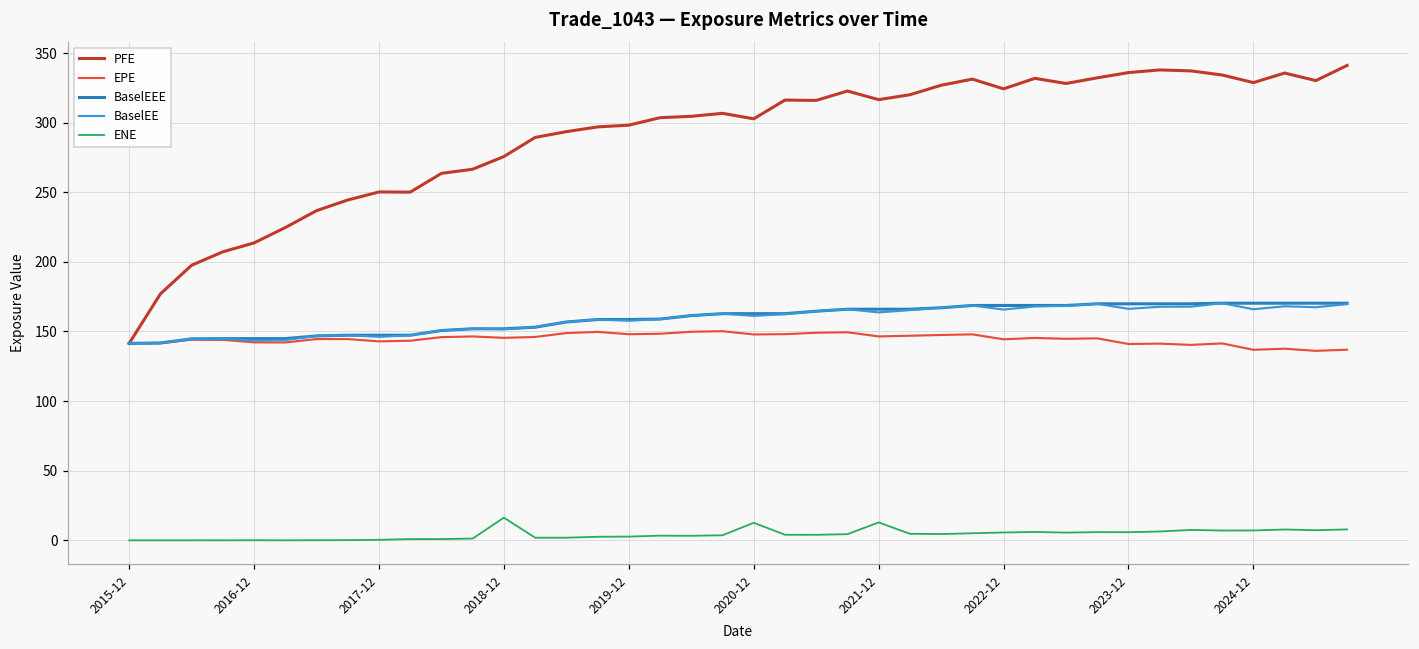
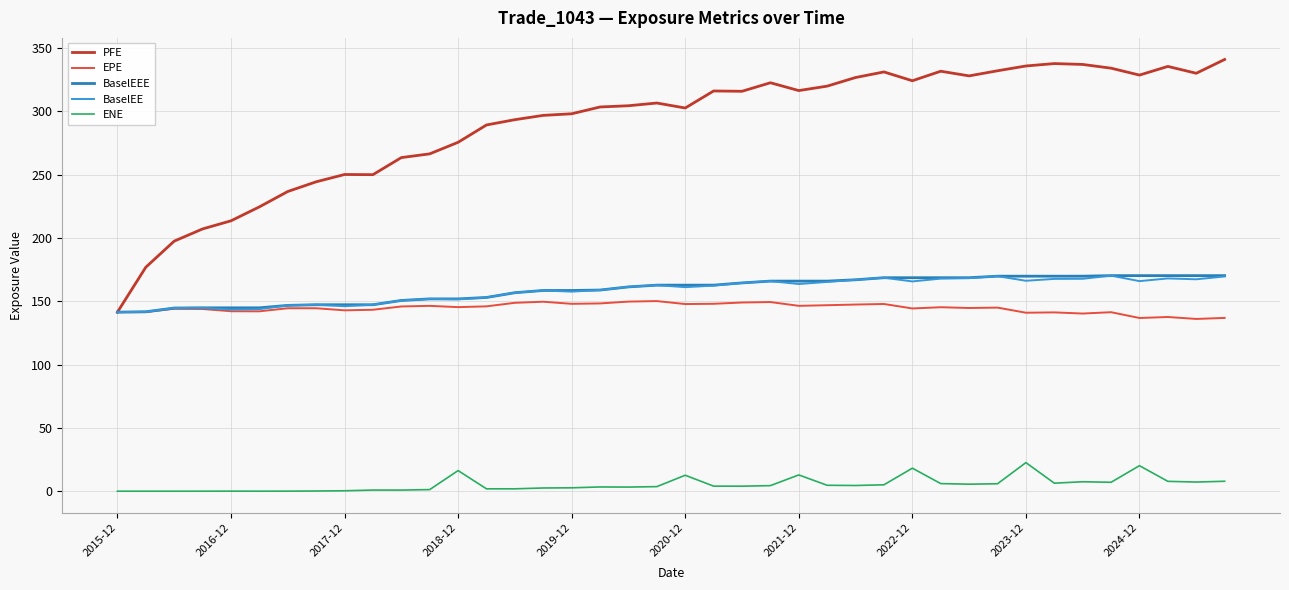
  {
    "ENE": {
      "2015-12": 0,
      "2016-12": 0,
      "2017-12": 0,
      "2018-12": 16,
      "2019-12": 3,
      "2020-12": 13,
      "2021-12": 13,
-     "2022-12": 6,
-     "2023-12": 6,
-     "2024-12": 7
+     "2022-12": 18,
+     "2023-12": 23,
+     "2024-12": 20
    }
  }
